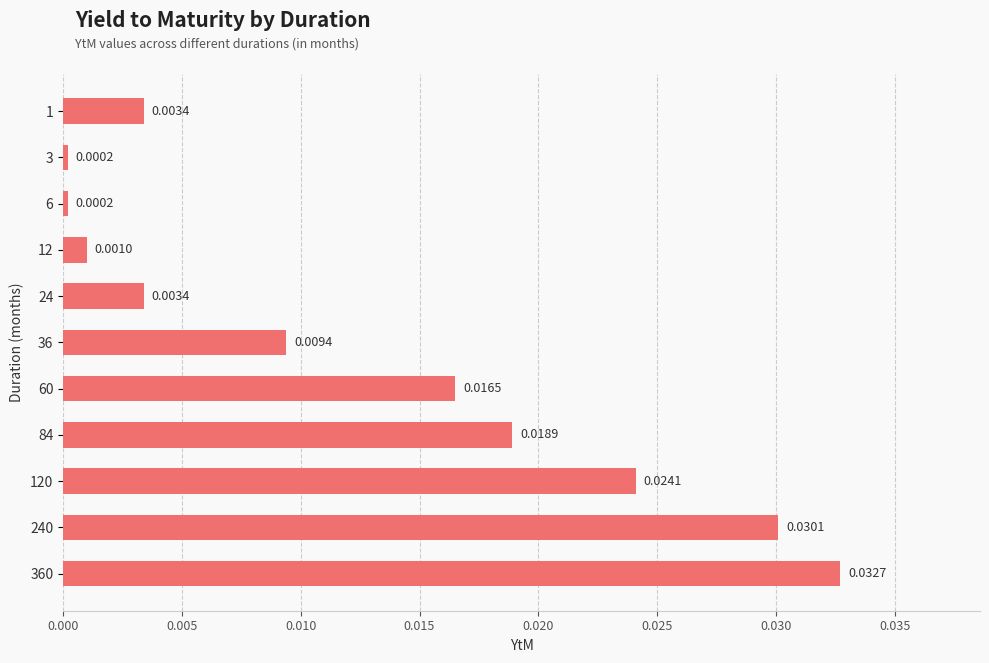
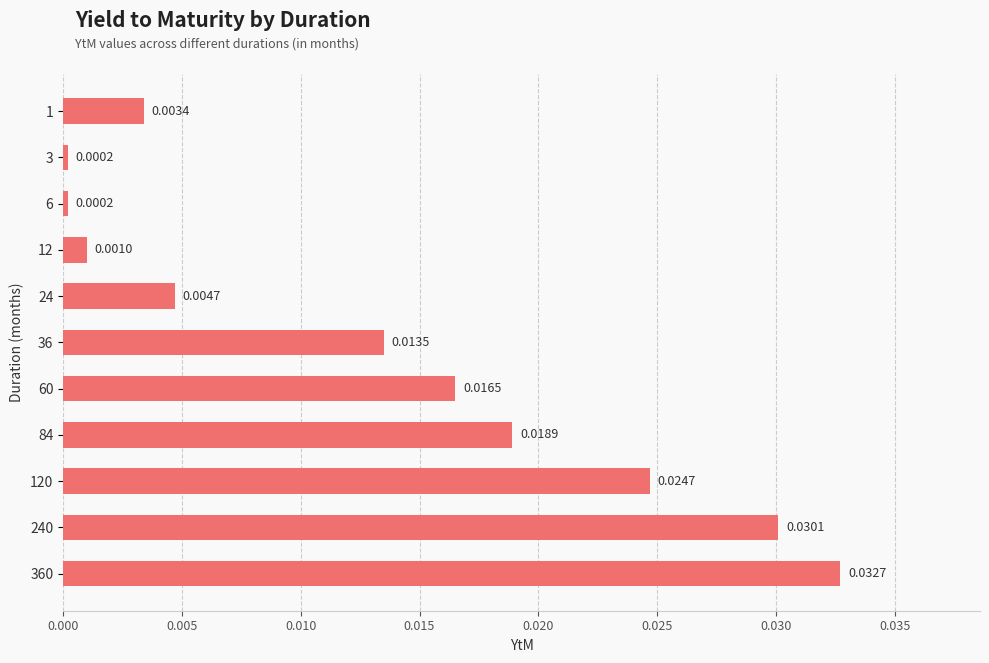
  {
    "1": 0.0034,
    "3": 0.0002,
    "6": 0.0002,
    "12": 0.0010,
-   "24": 0.0034,
-   "36": 0.0094,
+   "24": 0.0047,
+   "36": 0.0135,
    "60": 0.0165,
    "84": 0.0189,
-   "120": 0.0241,
+   "120": 0.0247,
    "240": 0.0301,
    "360": 0.0327
  }
